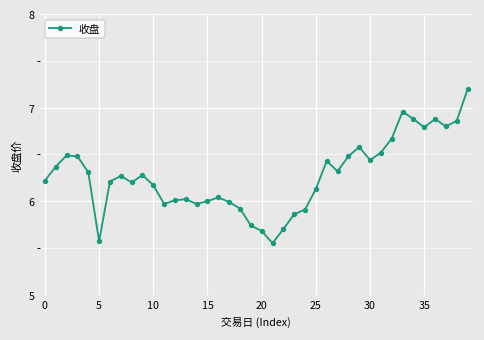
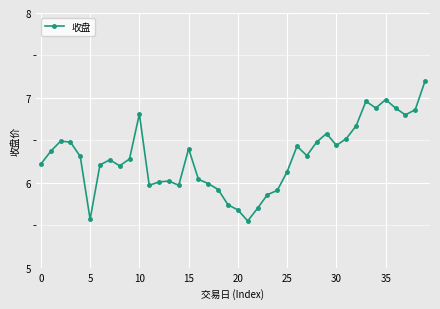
  {
    "0": 6.2,
    "5": 5.6,
-   "10": 6.2,
-   "15": 6.0,
+   "10": 6.8,
+   "15": 6.4,
    "20": 5.7,
    "25": 6.1,
    "30": 6.4,
-   "35": 6.8
+   "35": 7.0
  }
